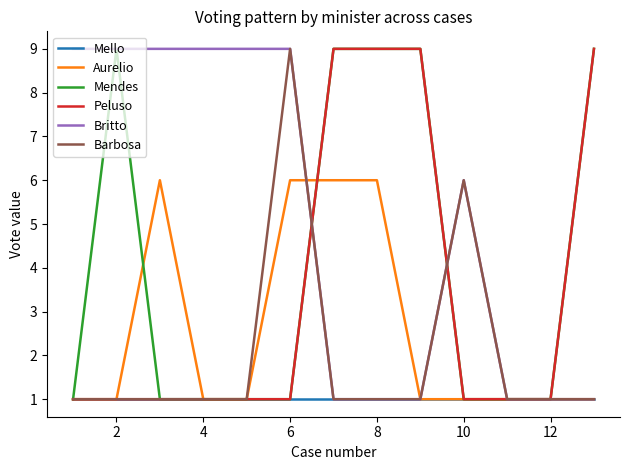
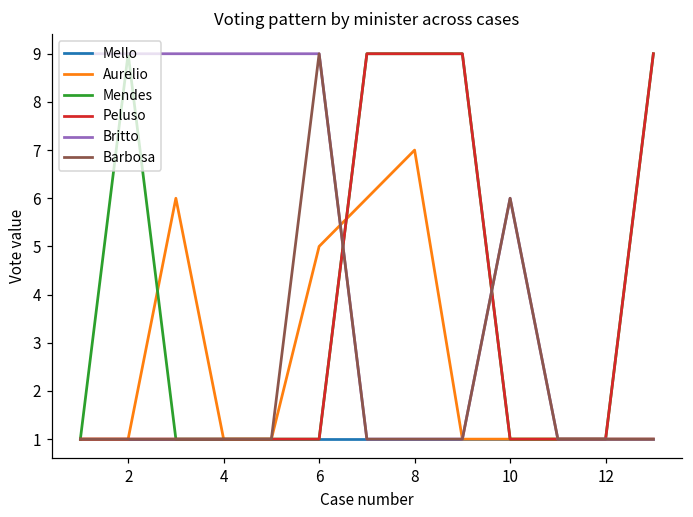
  {
    "Aurelio": {
-     "6": 6,
-     "8": 6
+     "6": 5,
+     "8": 7
    },
    "Britto": {
      "4": 9
    }
  }
